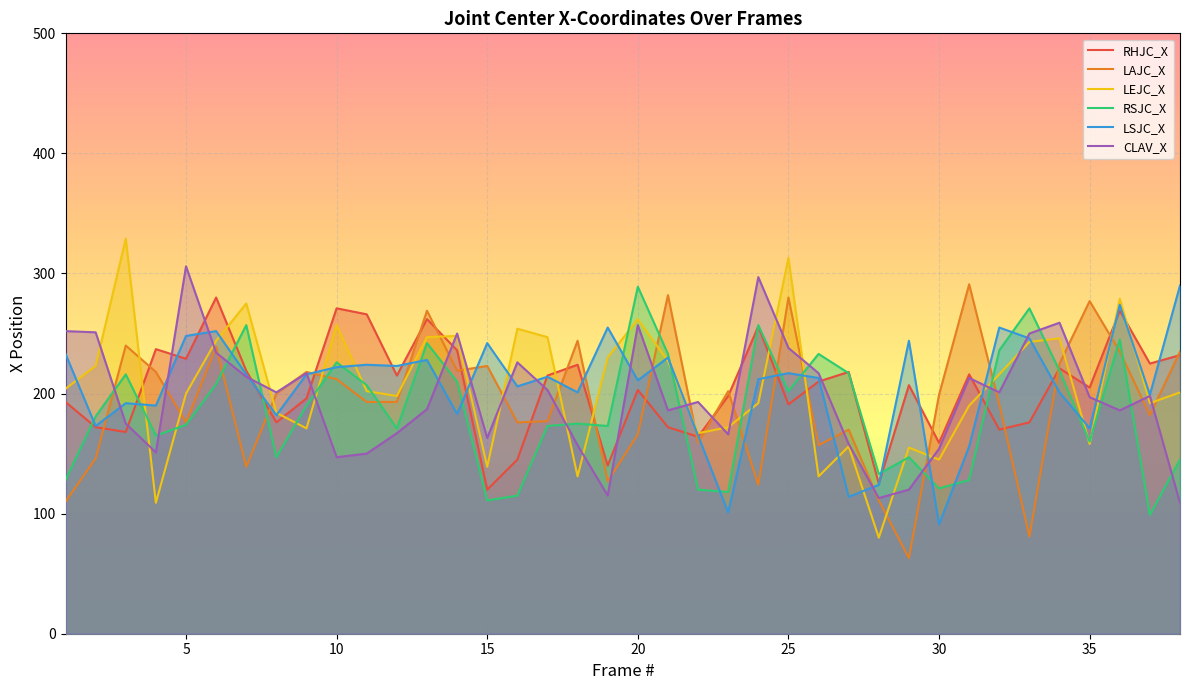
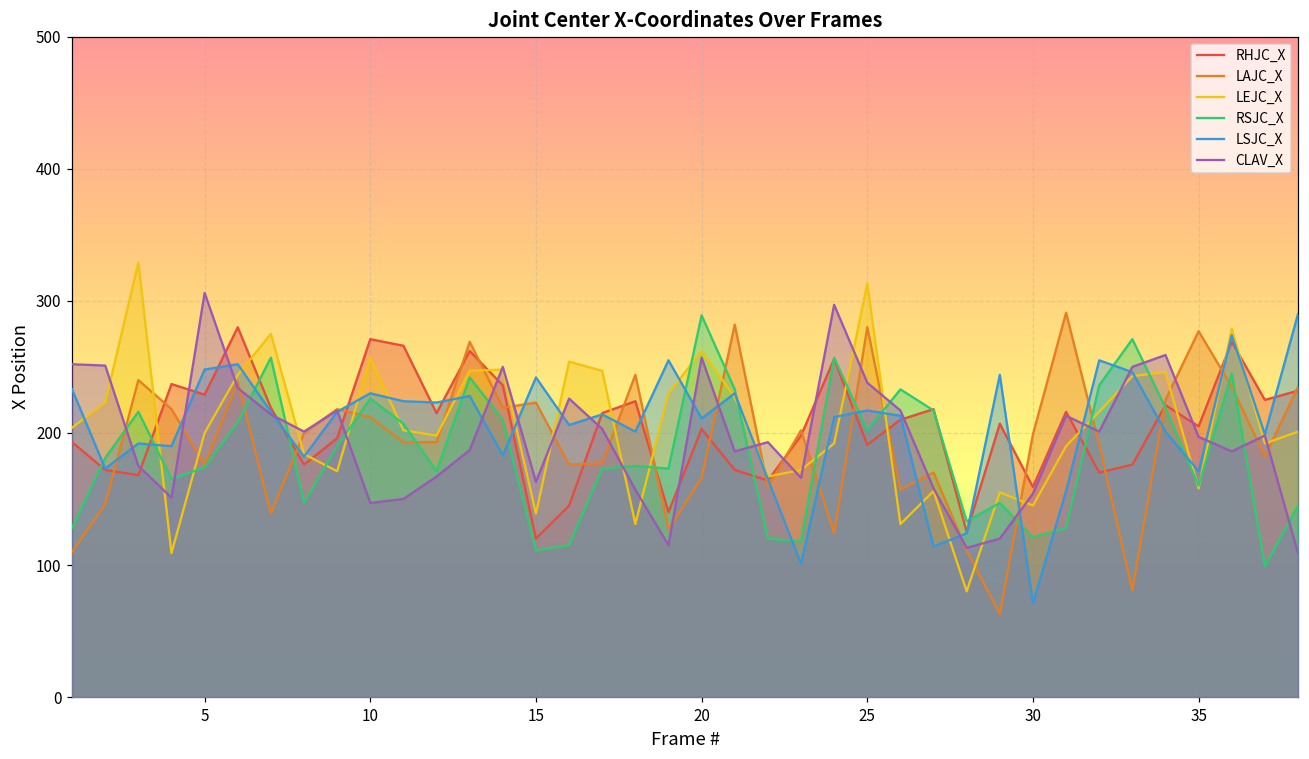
  {
    "LEJC_X": {
      "5": 200,
      "10": 257,
      "15": 139,
      "20": 262,
      "25": 313,
      "30": 145
    },
    "RSJC_X": {
      "10": 226,
      "15": 111,
      "20": 289,
      "25": 202,
      "30": 121
    },
    "LSJC_X": {
      "5": 248,
-     "10": 222,
+     "10": 230,
      "15": 242,
      "20": 211,
      "25": 217,
-     "30": 91,
+     "30": 71,
      "35": 171
    },
    "CLAV_X": {
      "5": 306,
      "10": 147,
      "15": 163,
      "20": 257,
      "25": 238,
      "30": 154,
      "35": 197
    }
  }
